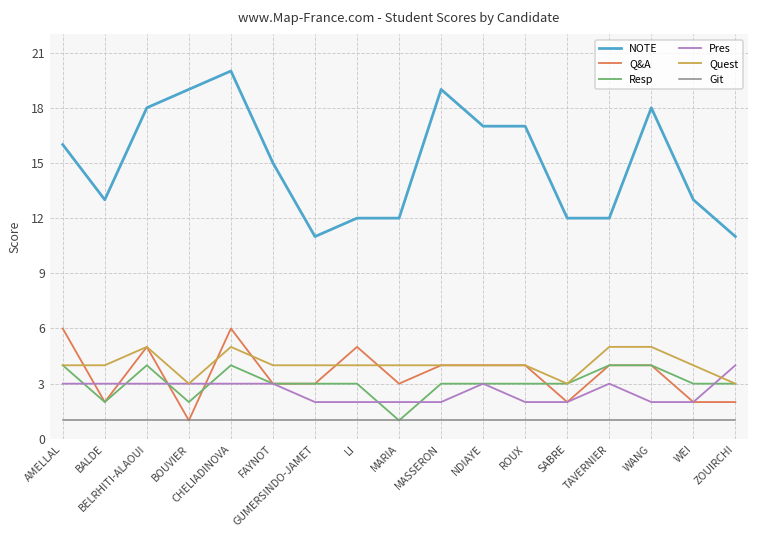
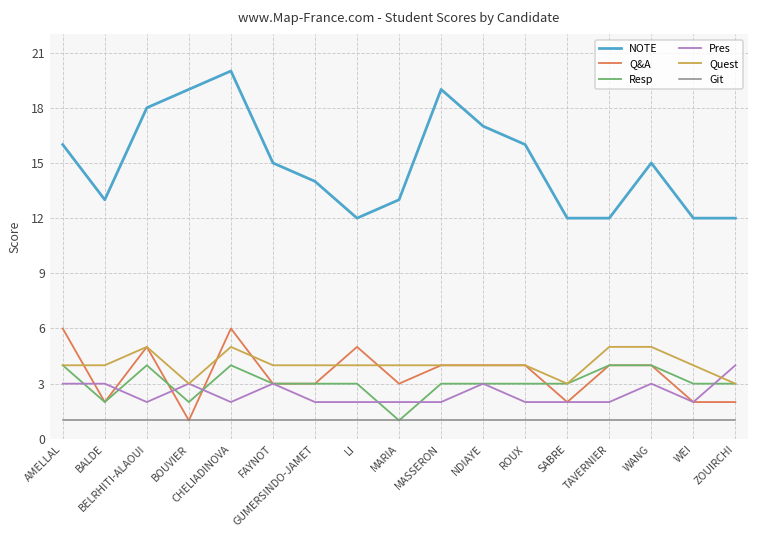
  {
    "NOTE": {
      "AMELLAL": 16,
      "BALDE": 13,
      "BELRHITI-ALAOUI": 18,
      "BOUVIER": 19,
      "CHELIADINOVA": 20,
      "FAYNOT": 15,
-     "GUMERSINDO-JAMET": 11,
+     "GUMERSINDO-JAMET": 14,
      "LI": 12,
-     "MARIA": 12,
+     "MARIA": 13,
      "MASSERON": 19,
      "NDIAYE": 17,
-     "ROUX": 17,
+     "ROUX": 16,
      "SABRE": 12,
      "TAVERNIER": 12,
-     "WANG": 18,
-     "WEI": 13,
-     "ZOUIRCHI": 11
+     "WANG": 15,
+     "WEI": 12,
+     "ZOUIRCHI": 12
    },
    "Pres": {
      "AMELLAL": 3,
      "BALDE": 3,
-     "BELRHITI-ALAOUI": 3,
-     "CHELIADINOVA": 3,
+     "BELRHITI-ALAOUI": 2,
+     "CHELIADINOVA": 2,
      "GUMERSINDO-JAMET": 2,
      "LI": 2,
      "MARIA": 2,
      "MASSERON": 2,
      "ROUX": 2,
-     "TAVERNIER": 3,
-     "WANG": 2,
+     "TAVERNIER": 2,
+     "WANG": 3,
      "ZOUIRCHI": 4
    }
  }
